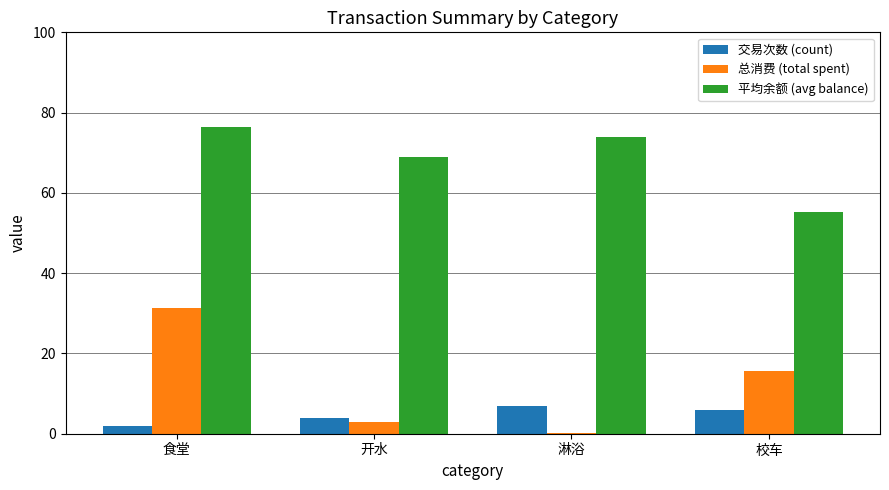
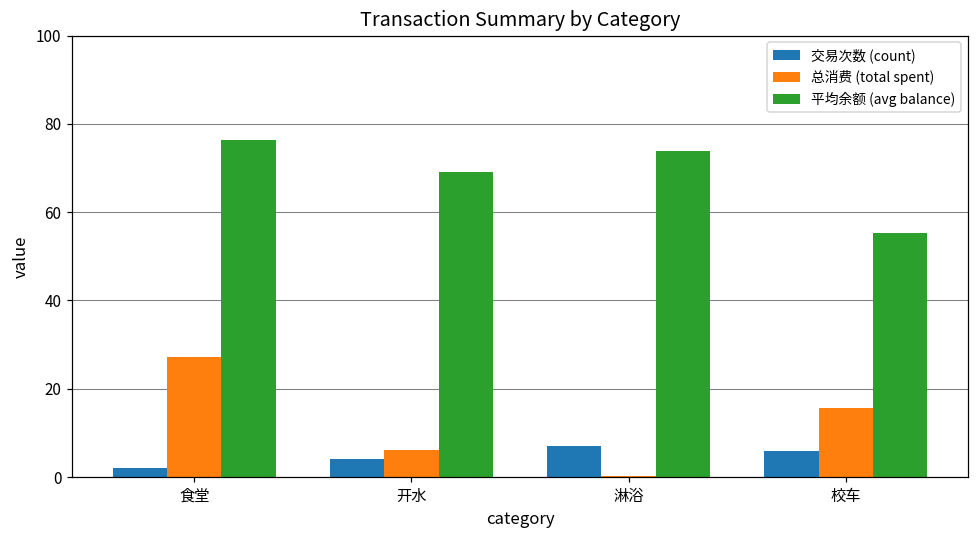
  {
    "交易次数 (count)": {
      "食堂": 2,
      "开水": 4,
      "淋浴": 7,
      "校车": 6
    },
    "总消费 (total spent)": {
-     "食堂": 31,
-     "开水": 3,
+     "食堂": 27,
+     "开水": 6,
      "校车": 16
    },
    "平均余额 (avg balance)": {
      "食堂": 76,
      "开水": 69,
      "淋浴": 74,
      "校车": 55
    }
  }
